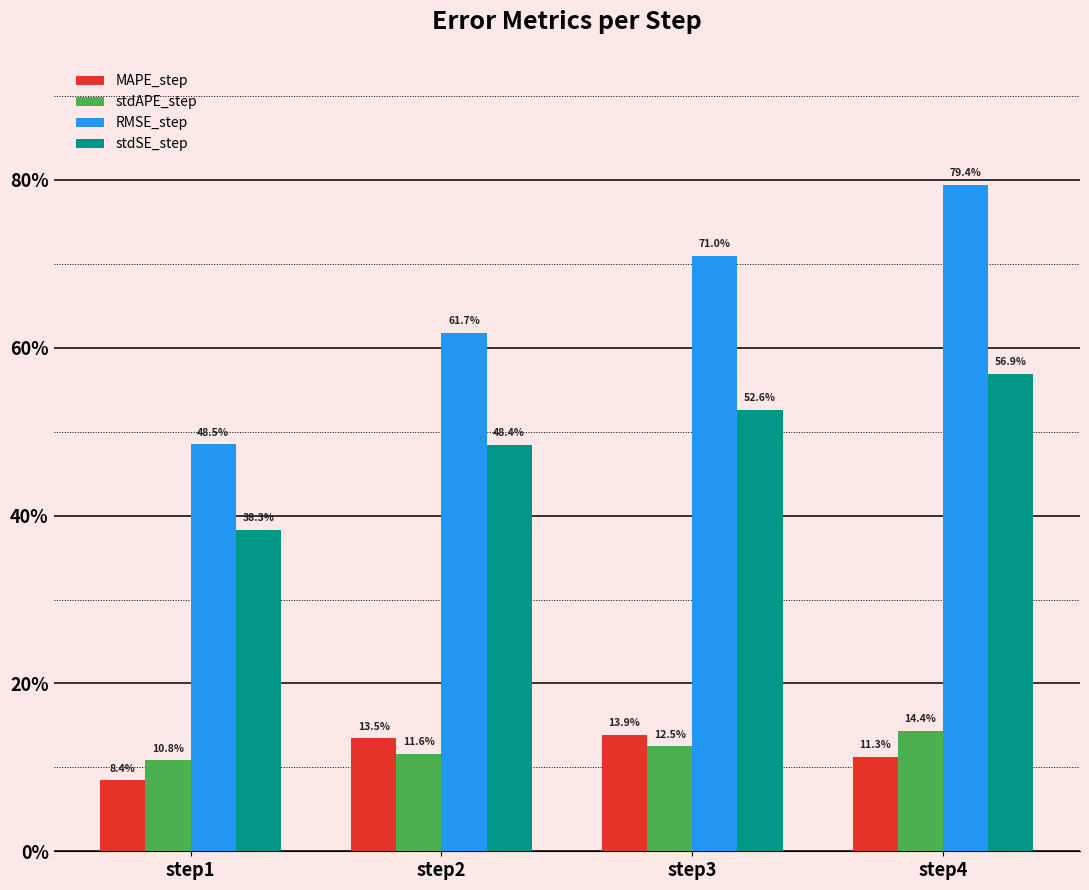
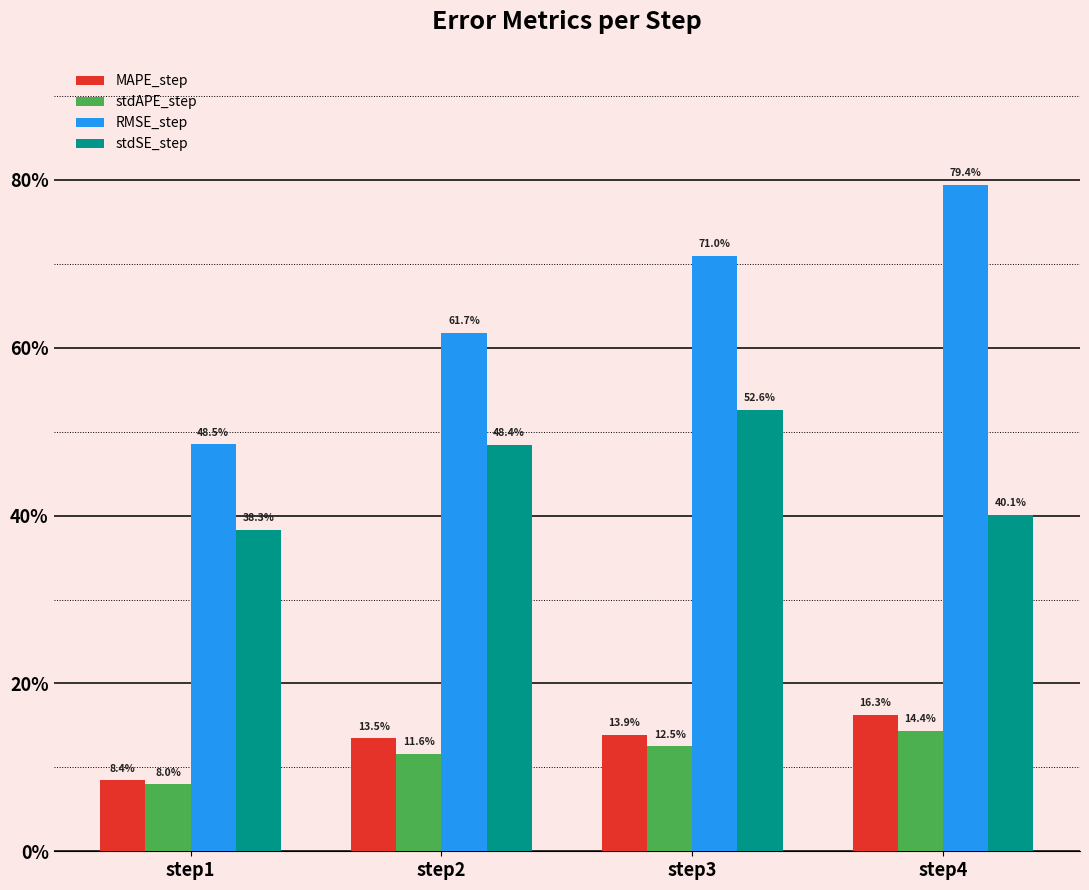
  {
    "MAPE_step": {
      "step1": "8.4%",
      "step2": "13.5%",
      "step3": "13.9%",
-     "step4": "11.3%"
+     "step4": "16.3%"
    },
    "stdAPE_step": {
-     "step1": "10.8%",
+     "step1": "8.0%",
      "step2": "11.6%",
      "step3": "12.5%",
      "step4": "14.4%"
    },
    "RMSE_step": {
      "step1": "48.5%",
      "step2": "61.7%",
      "step3": "71.0%",
      "step4": "79.4%"
    },
    "stdSE_step": {
      "step1": "38.3%",
      "step2": "48.4%",
      "step3": "52.6%",
-     "step4": "56.9%"
+     "step4": "40.1%"
    }
  }
